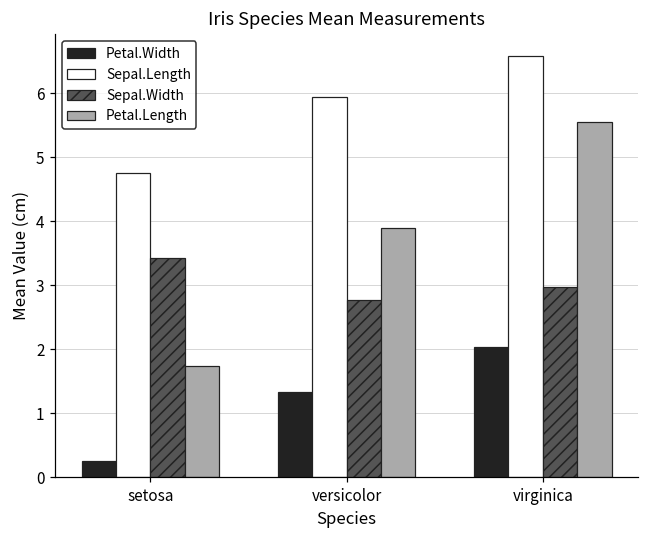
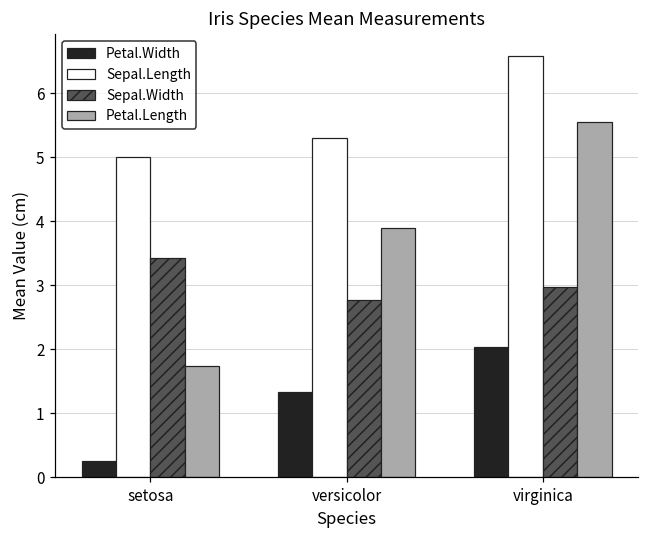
  {
    "Petal.Width": {
      "setosa": 0.2,
      "versicolor": 1.3,
      "virginica": 2.0
    },
    "Sepal.Length": {
-     "setosa": 4.7,
-     "versicolor": 5.9,
+     "setosa": 5.0,
+     "versicolor": 5.3,
      "virginica": 6.6
    },
    "Sepal.Width": {
      "setosa": 3.4,
      "versicolor": 2.8,
      "virginica": 3.0
    },
    "Petal.Length": {
      "setosa": 1.7,
      "versicolor": 3.9,
      "virginica": 5.6
    }
  }
